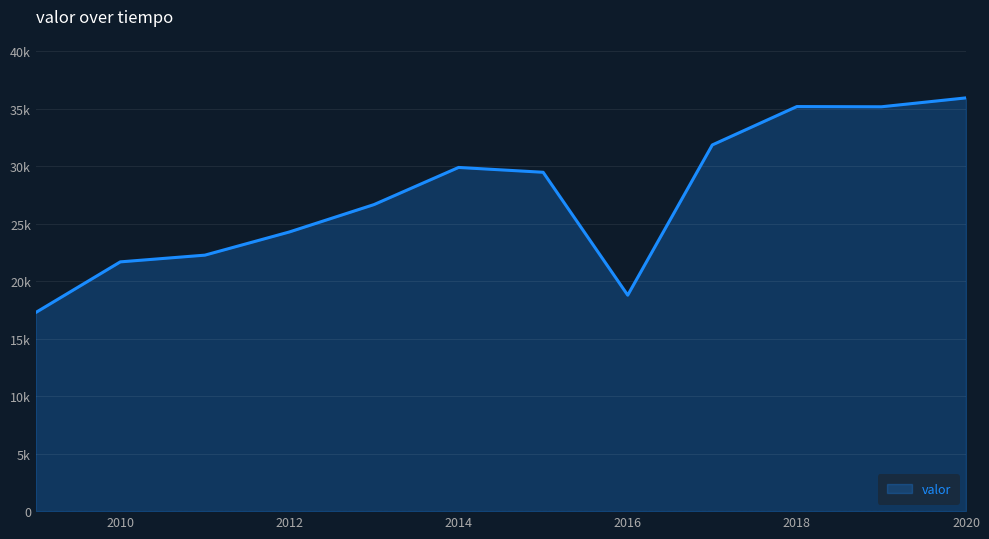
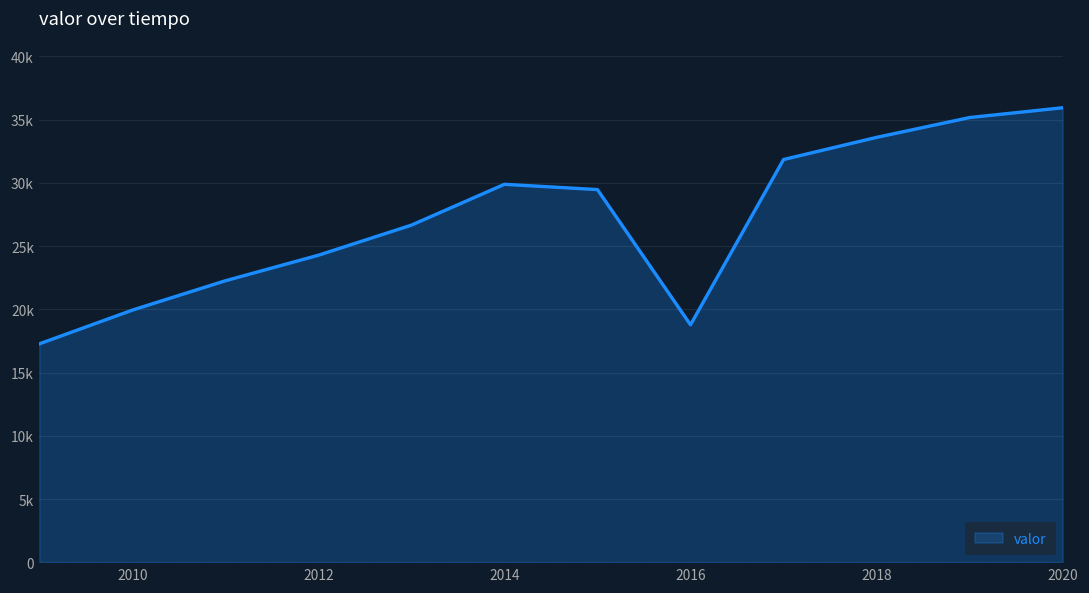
  {
-   "2010": 21700,
+   "2010": 19900,
    "2012": 24300,
    "2014": 29900,
    "2016": 18800,
-   "2018": 35200,
+   "2018": 33600,
    "2020": 35900
  }
